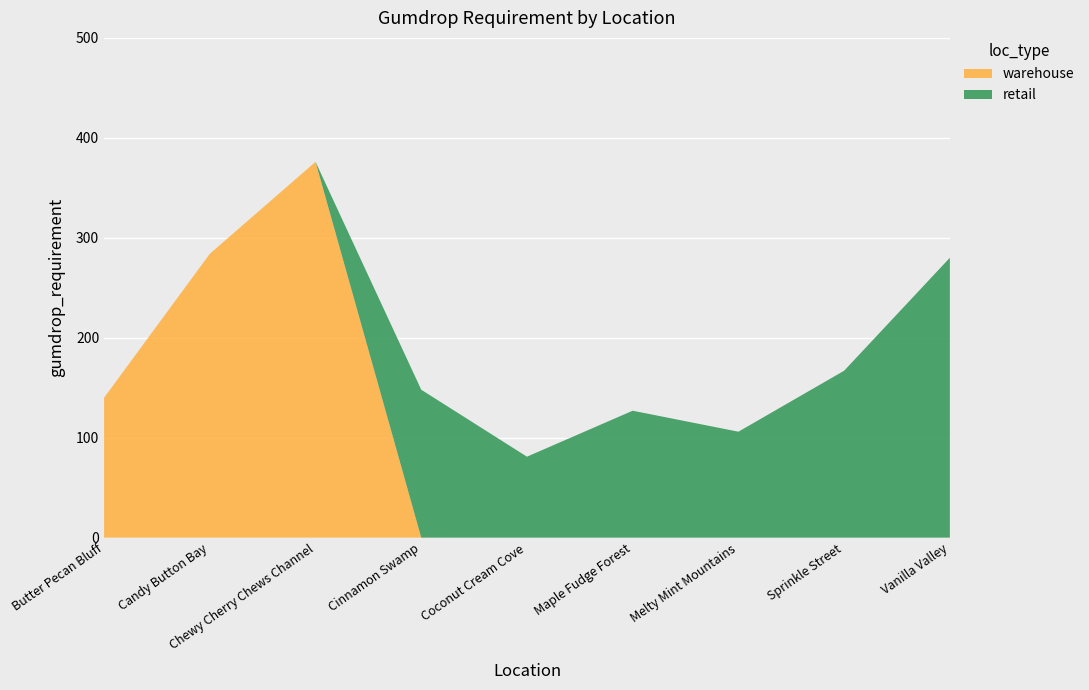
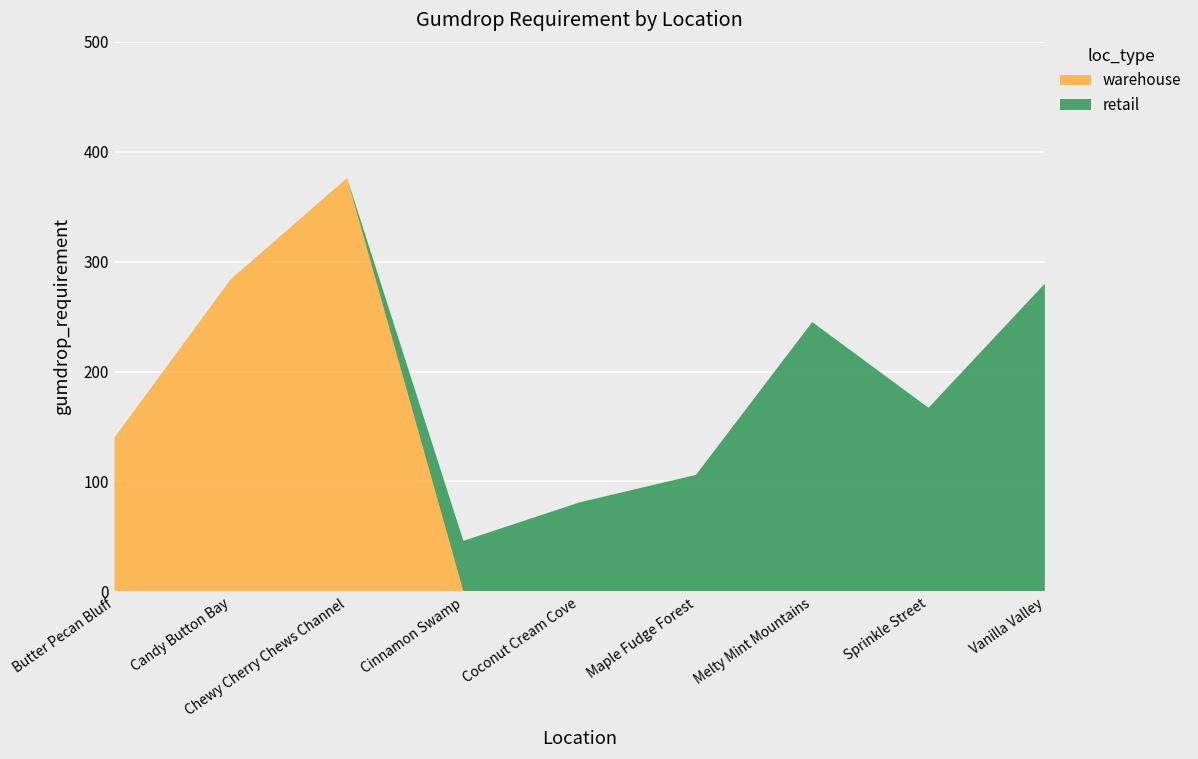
  {
    "warehouse": {
      "Cinnamon Swamp": 0,
      "Coconut Cream Cove": 0,
      "Maple Fudge Forest": 0,
      "Melty Mint Mountains": 0,
      "Sprinkle Street": 0,
      "Vanilla Valley": 0
    },
    "retail": {
-     "Cinnamon Swamp": 150,
-     "Maple Fudge Forest": 130,
-     "Melty Mint Mountains": 110
+     "Cinnamon Swamp": 50,
+     "Maple Fudge Forest": 110,
+     "Melty Mint Mountains": 250
    }
  }
